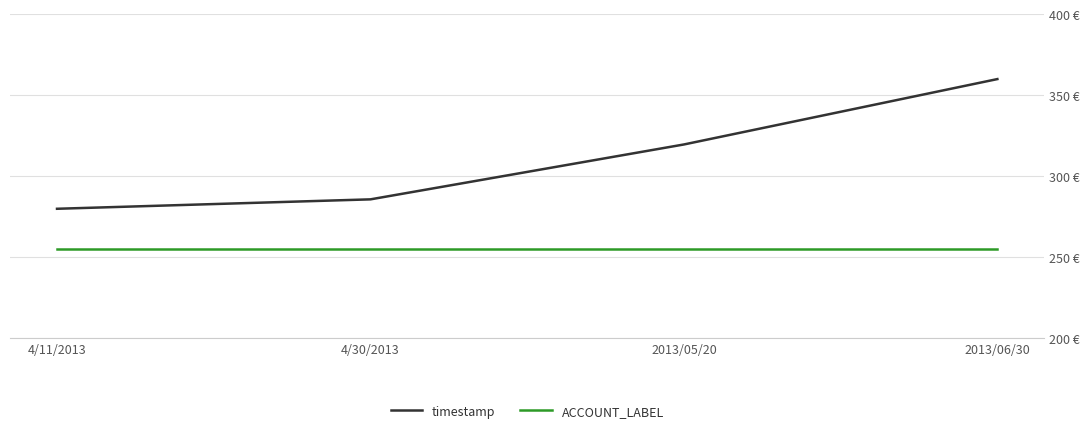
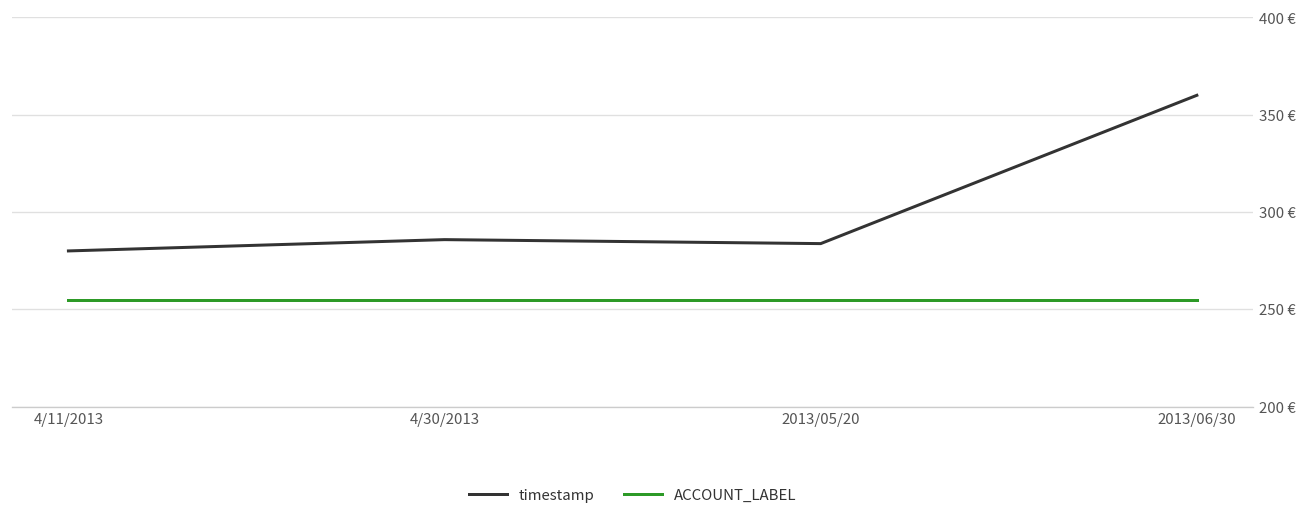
  {
    "timestamp": {
      "4/11/2013": "280 €",
      "4/30/2013": "286 €",
-     "2013/05/20": "320 €",
+     "2013/05/20": "284 €",
      "2013/06/30": "360 €"
    },
    "ACCOUNT_LABEL": {
      "4/11/2013": "255 €",
      "4/30/2013": "255 €",
      "2013/05/20": "255 €",
      "2013/06/30": "255 €"
    }
  }
